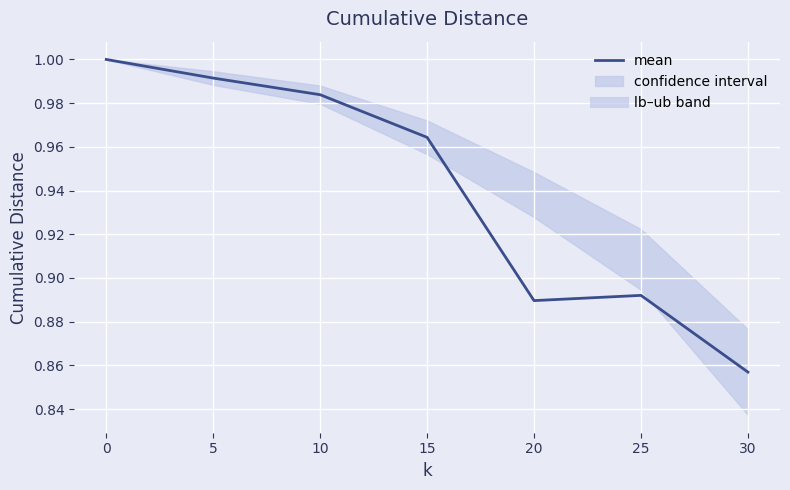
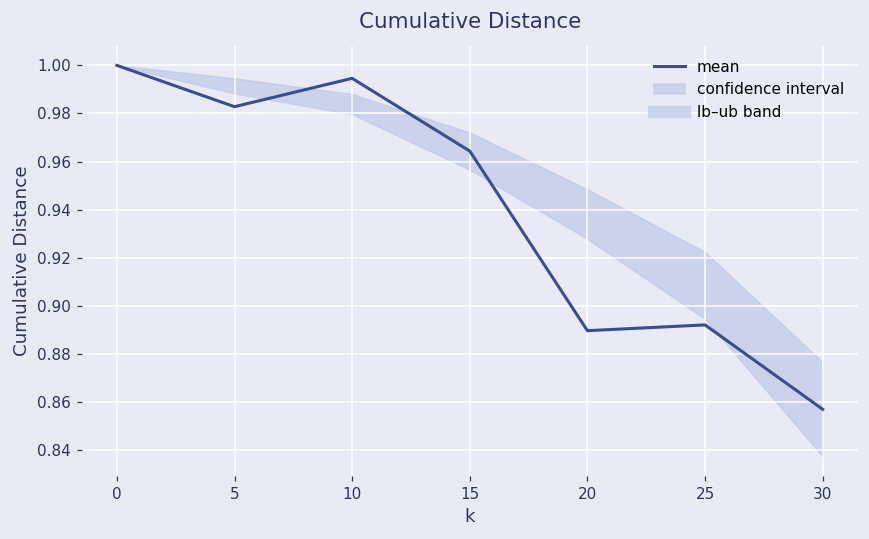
  {
    "mean": {
-     "5": 0.991,
-     "10": 0.984,
+     "5": 0.983,
+     "10": 0.995,
      "15": 0.964,
      "20": 0.890,
      "25": 0.892,
      "30": 0.857
    }
  }
